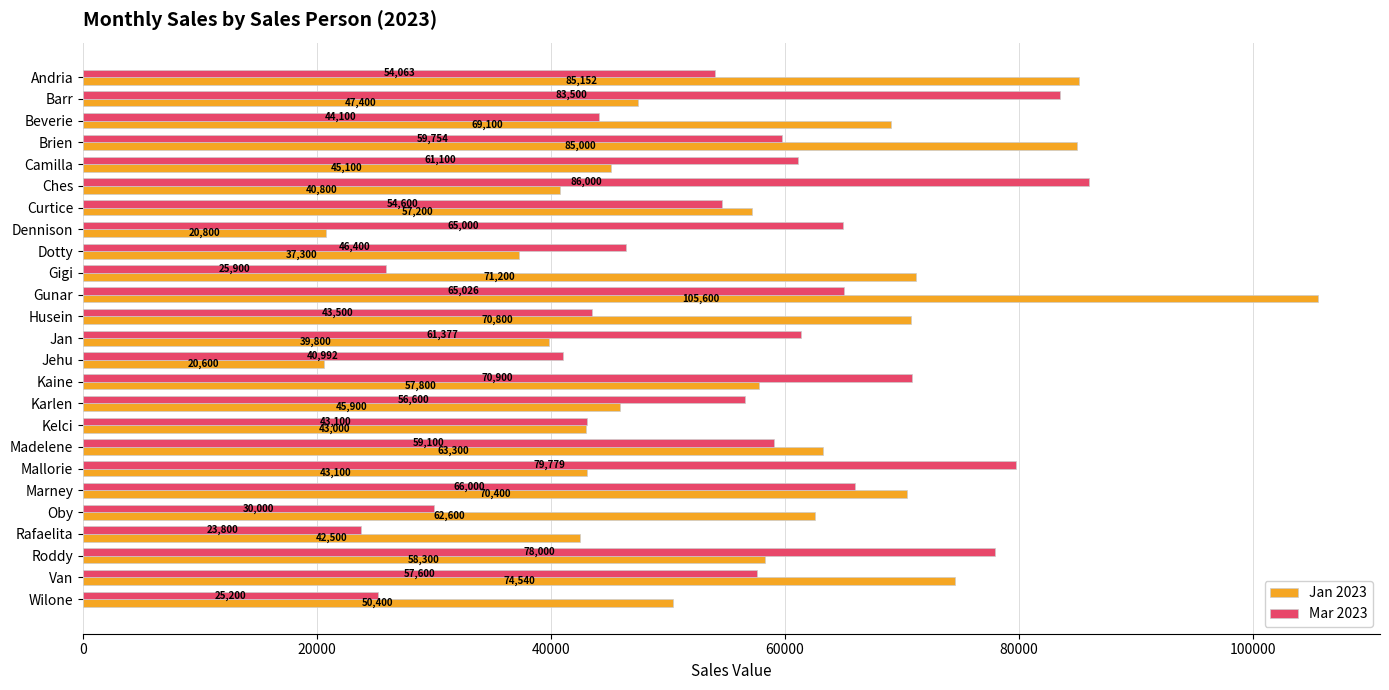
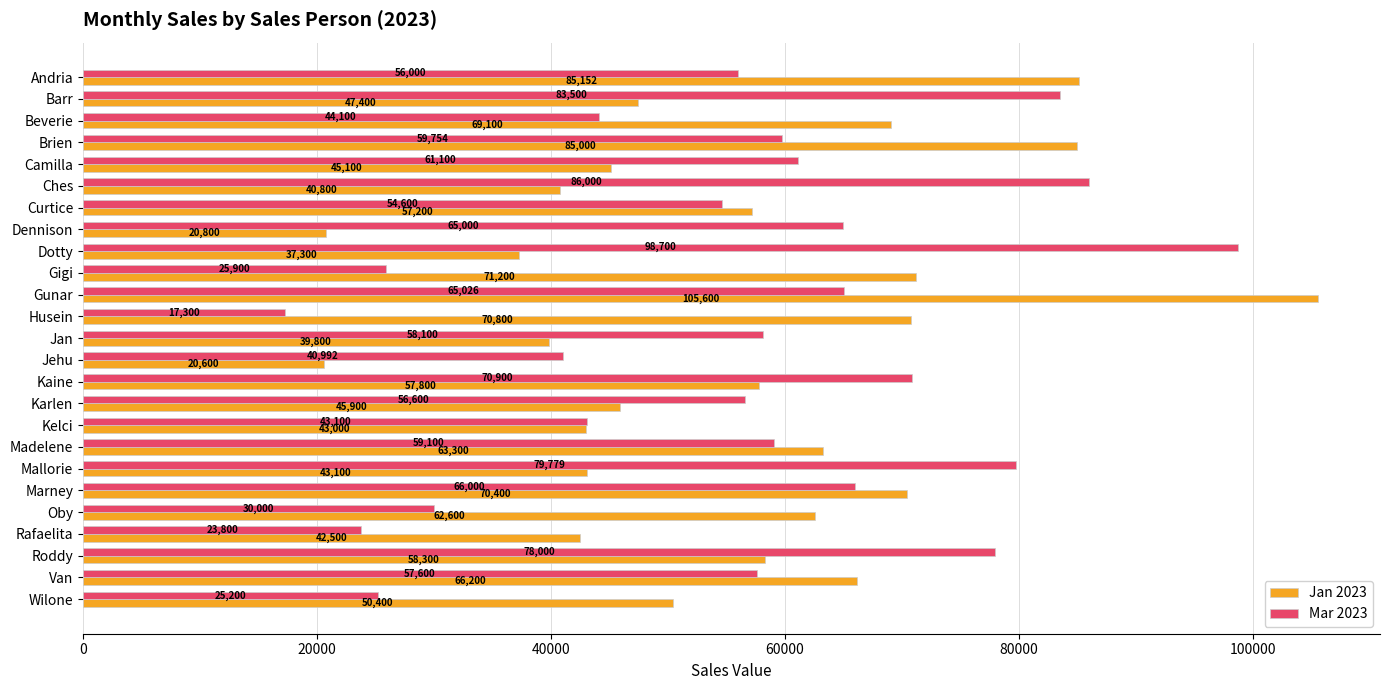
  {
    "Jan 2023": {
      "Andria": "85,152",
      "Barr": "47,400",
      "Beverie": "69,100",
      "Brien": "85,000",
      "Camilla": "45,100",
      "Ches": "40,800",
      "Curtice": "57,200",
      "Dennison": "20,800",
      "Dotty": "37,300",
      "Gigi": "71,200",
      "Gunar": "105,600",
      "Husein": "70,800",
      "Jan": "39,800",
      "Jehu": "20,600",
      "Kaine": "57,800",
      "Karlen": "45,900",
      "Madelene": "63,300",
      "Mallorie": "43,100",
      "Marney": "70,400",
      "Oby": "62,600",
      "Rafaelita": "42,500",
      "Roddy": "58,300",
-     "Van": "74,540",
+     "Van": "66,200",
      "Wilone": "50,400"
    },
    "Mar 2023": {
-     "Andria": "54,063",
+     "Andria": "56,000",
      "Barr": "83,500",
      "Beverie": "44,100",
      "Brien": "59,754",
      "Camilla": "61,100",
      "Ches": "86,000",
      "Curtice": "54,600",
      "Dennison": "65,000",
-     "Dotty": "46,400",
+     "Dotty": "98,700",
      "Gigi": "25,900",
      "Gunar": "65,026",
-     "Husein": "43,500",
-     "Jan": "61,377",
+     "Husein": "17,300",
+     "Jan": "58,100",
      "Jehu": "40,992",
      "Kaine": "70,900",
      "Karlen": "56,600",
      "Madelene": "59,100",
      "Mallorie": "79,779",
      "Marney": "66,000",
      "Oby": "30,000",
      "Rafaelita": "23,800",
      "Roddy": "78,000",
      "Van": "57,600",
      "Wilone": "25,200"
    }
  }
